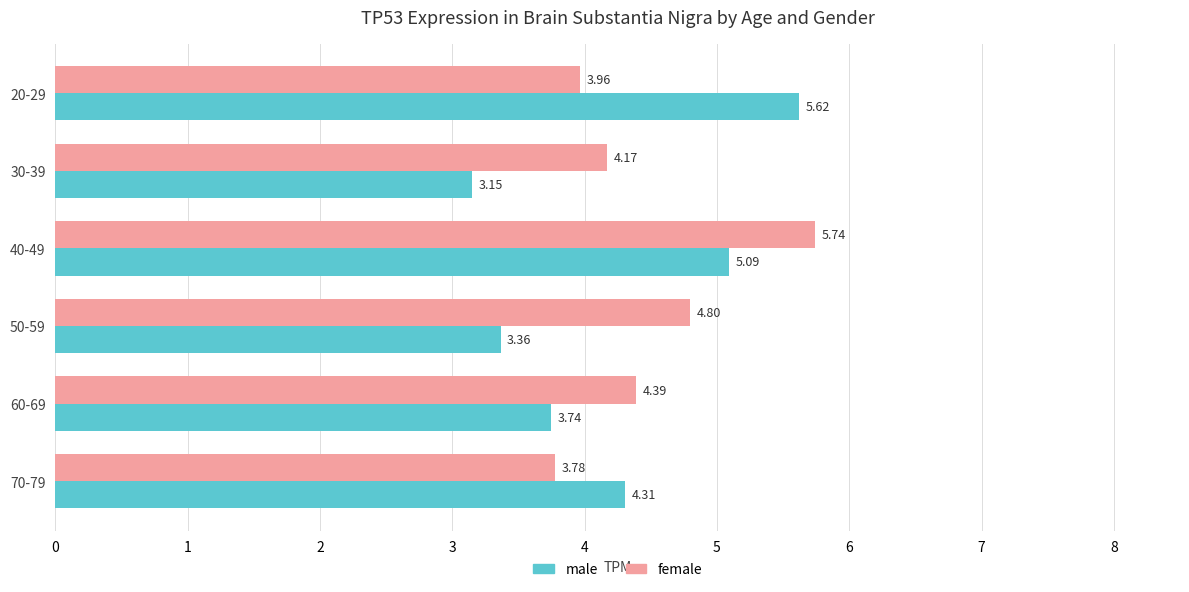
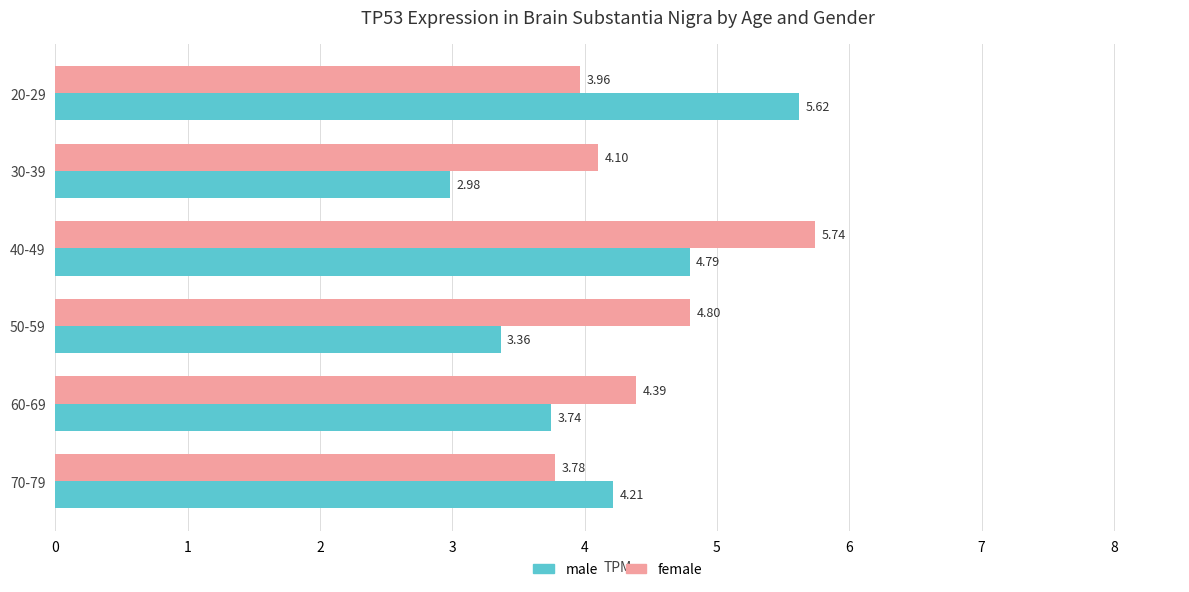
  {
    "male": {
      "20-29": 5.62,
-     "30-39": 3.15,
-     "40-49": 5.09,
+     "30-39": 2.98,
+     "40-49": 4.79,
      "50-59": 3.36,
      "60-69": 3.74,
-     "70-79": 4.31
+     "70-79": 4.21
    },
    "female": {
      "20-29": 3.96,
-     "30-39": 4.17,
+     "30-39": 4.10,
      "40-49": 5.74,
      "50-59": 4.80,
      "60-69": 4.39,
      "70-79": 3.78
    }
  }
